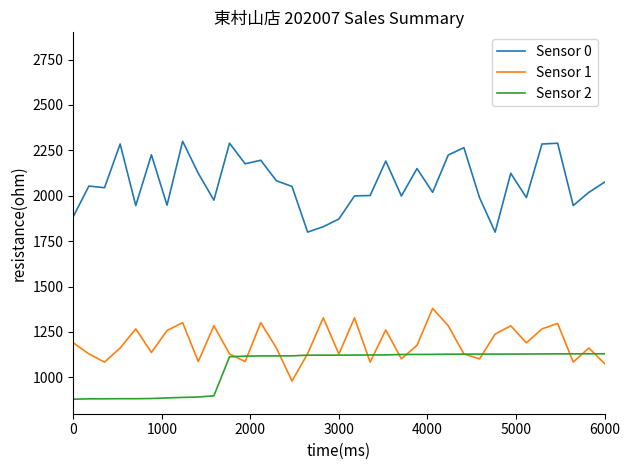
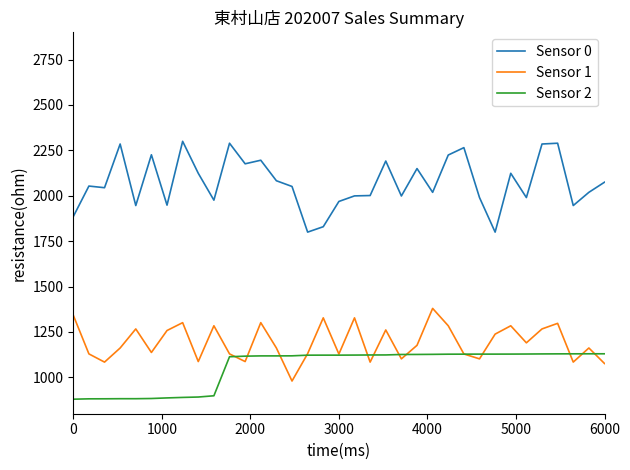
  {
    "Sensor 0": {
      "0": 1890,
-     "3000": 1870,
+     "3000": 1970,
      "6000": 2070
    },
    "Sensor 1": {
-     "0": 1190,
+     "0": 1340,
      "6000": 1080
    },
    "Sensor 2": {
      "0": 880,
      "6000": 1130
    }
  }
